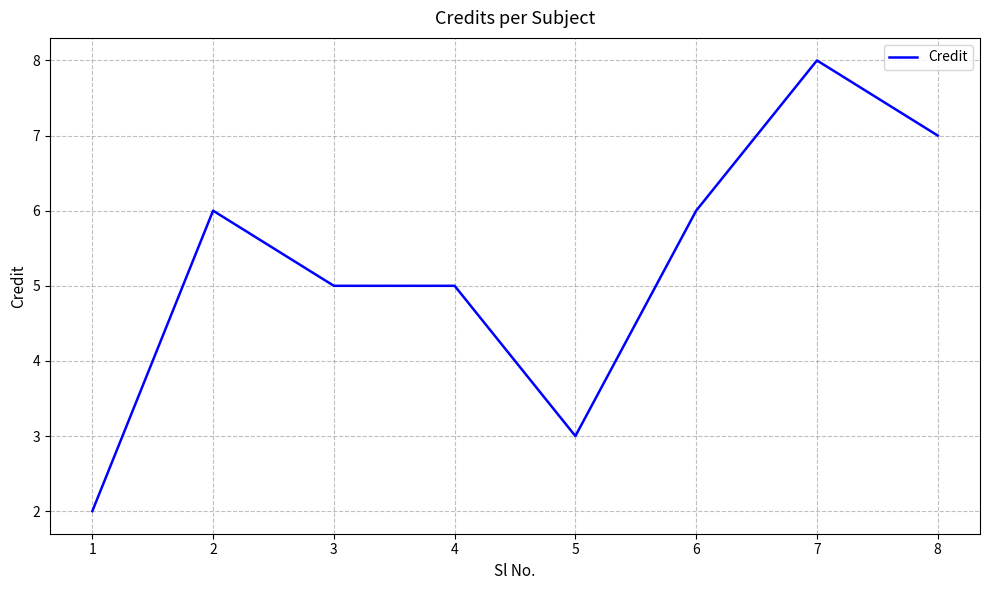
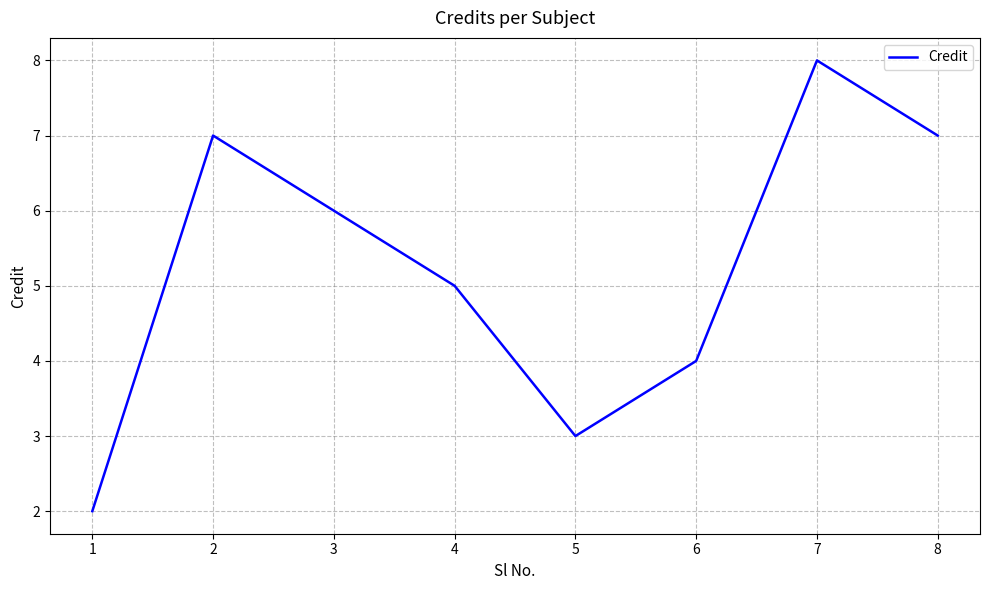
  {
    "1": 2,
-   "2": 6,
-   "3": 5,
+   "2": 7,
+   "3": 6,
    "4": 5,
    "5": 3,
-   "6": 6,
+   "6": 4,
    "7": 8,
    "8": 7
  }
